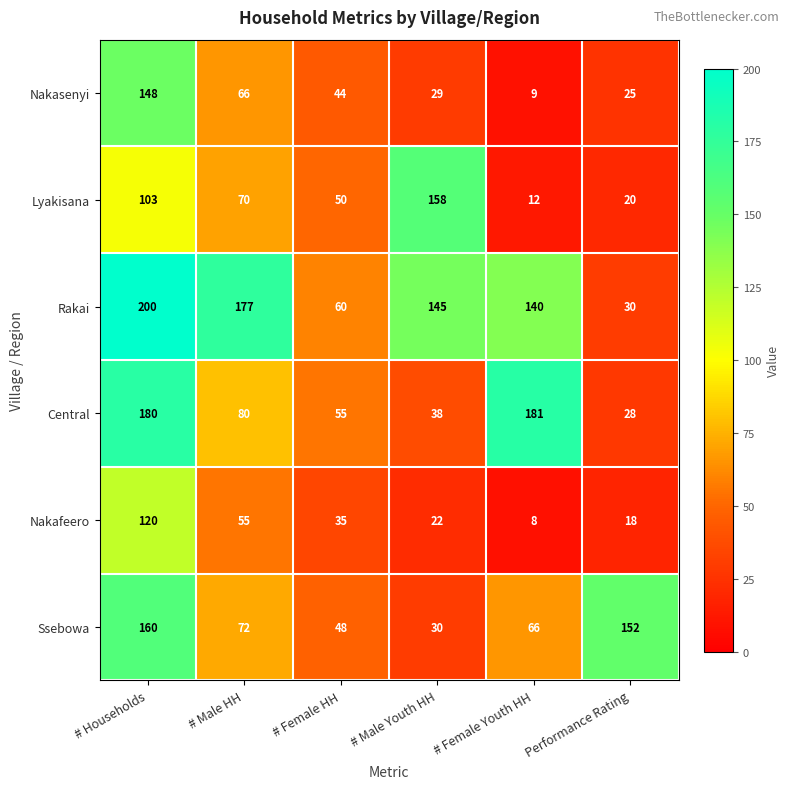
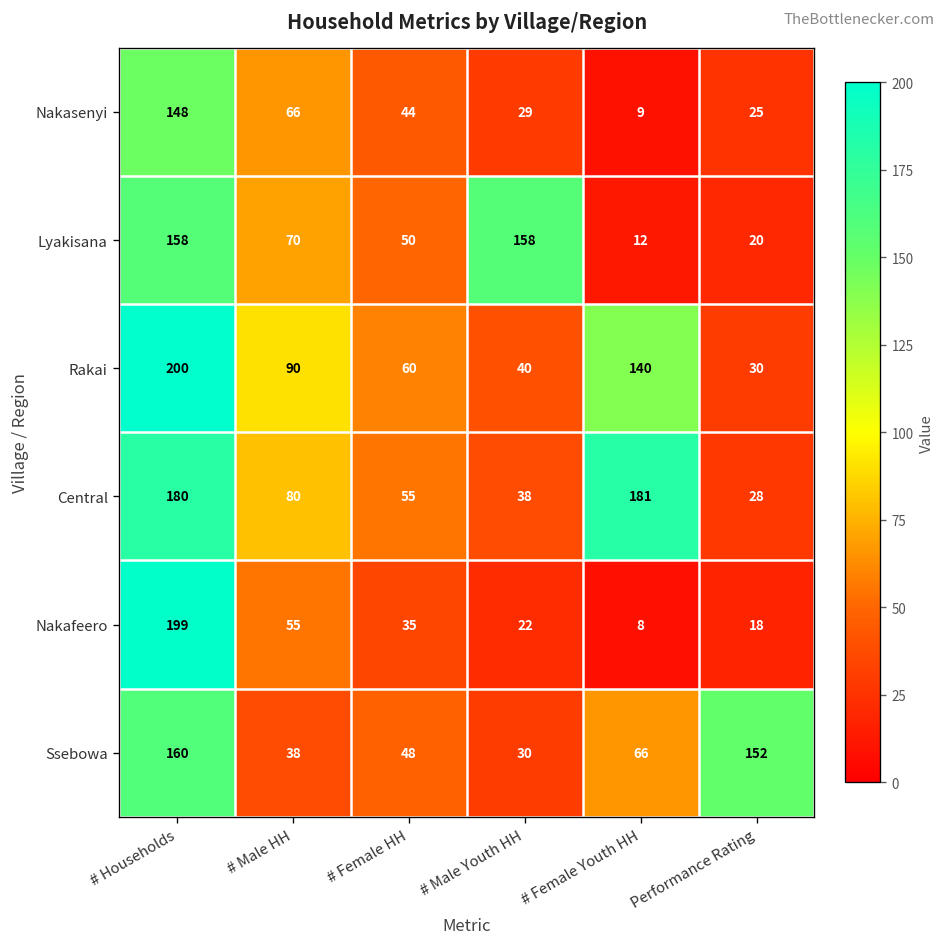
  {
    "Nakasenyi": {
      "# Households": 148,
      "# Male HH": 66,
      "# Female HH": 44,
      "# Male Youth HH": 29,
      "# Female Youth HH": 9,
      "Performance Rating": 25
    },
    "Lyakisana": {
-     "# Households": 103,
+     "# Households": 158,
      "# Male HH": 70,
      "# Female HH": 50,
      "# Male Youth HH": 158,
      "# Female Youth HH": 12,
      "Performance Rating": 20
    },
    "Rakai": {
      "# Households": 200,
-     "# Male HH": 177,
+     "# Male HH": 90,
      "# Female HH": 60,
-     "# Male Youth HH": 145,
+     "# Male Youth HH": 40,
      "# Female Youth HH": 140,
      "Performance Rating": 30
    },
    "Central": {
      "# Households": 180,
      "# Male HH": 80,
      "# Female HH": 55,
      "# Male Youth HH": 38,
      "# Female Youth HH": 181,
      "Performance Rating": 28
    },
    "Nakafeero": {
-     "# Households": 120,
+     "# Households": 199,
      "# Male HH": 55,
      "# Female HH": 35,
      "# Male Youth HH": 22,
      "# Female Youth HH": 8,
      "Performance Rating": 18
    },
    "Ssebowa": {
      "# Households": 160,
-     "# Male HH": 72,
+     "# Male HH": 38,
      "# Female HH": 48,
      "# Male Youth HH": 30,
      "# Female Youth HH": 66,
      "Performance Rating": 152
    }
  }
